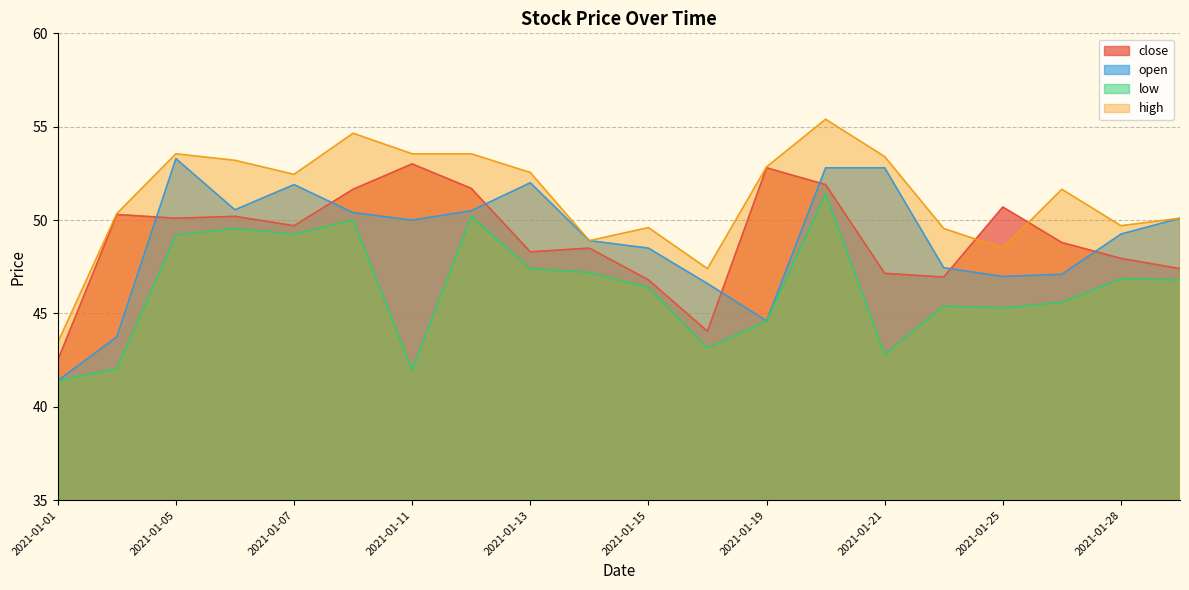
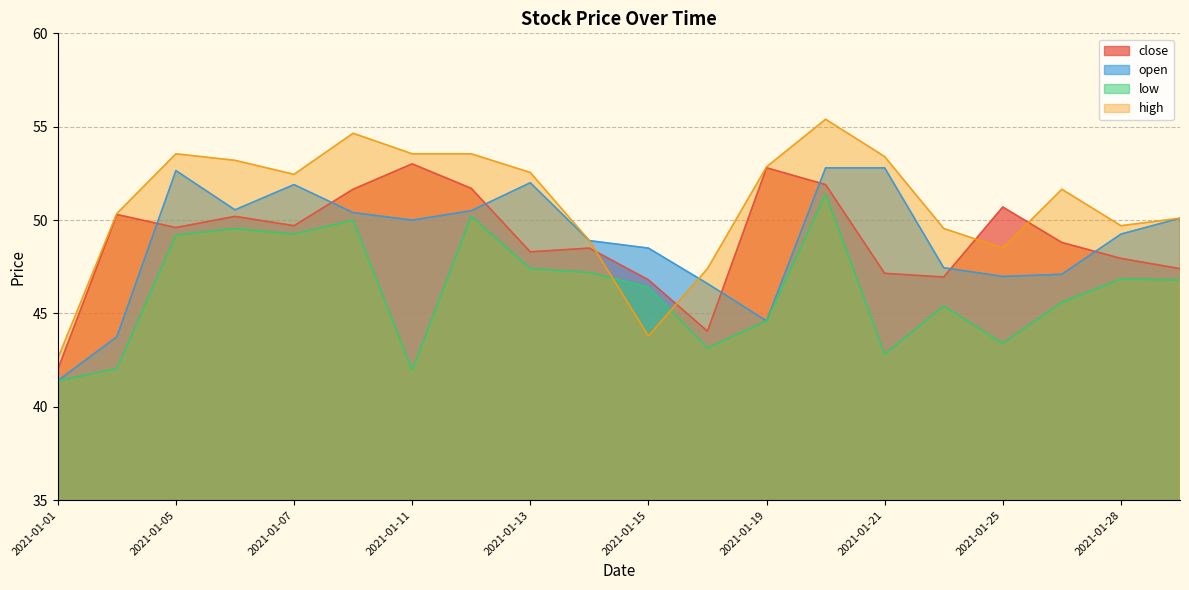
  {
    "close": {
-     "2021-01-01": 42.5,
-     "2021-01-05": 50.1,
+     "2021-01-01": 42.0,
+     "2021-01-05": 49.6,
      "2021-01-07": 49.7,
      "2021-01-11": 53.0,
      "2021-01-13": 48.3,
      "2021-01-15": 46.8,
      "2021-01-21": 47.2,
      "2021-01-25": 50.7,
      "2021-01-28": 48.0
    },
    "open": {
-     "2021-01-05": 53.3,
+     "2021-01-05": 52.7,
      "2021-01-07": 51.9,
      "2021-01-11": 50.0,
      "2021-01-13": 52.0,
      "2021-01-15": 48.5,
      "2021-01-21": 52.8,
      "2021-01-25": 47.0,
      "2021-01-28": 49.3
    },
    "low": {
      "2021-01-05": 49.2,
      "2021-01-07": 49.3,
      "2021-01-11": 42.0,
      "2021-01-13": 47.4,
      "2021-01-15": 46.4,
      "2021-01-21": 42.8,
-     "2021-01-25": 45.3,
+     "2021-01-25": 43.4,
      "2021-01-28": 46.9
    },
    "high": {
-     "2021-01-01": 43.5,
+     "2021-01-01": 42.6,
      "2021-01-05": 53.6,
      "2021-01-07": 52.5,
      "2021-01-11": 53.6,
      "2021-01-13": 52.6,
-     "2021-01-15": 49.6,
+     "2021-01-15": 43.8,
      "2021-01-21": 53.4,
      "2021-01-25": 48.5,
      "2021-01-28": 49.7
    }
  }
